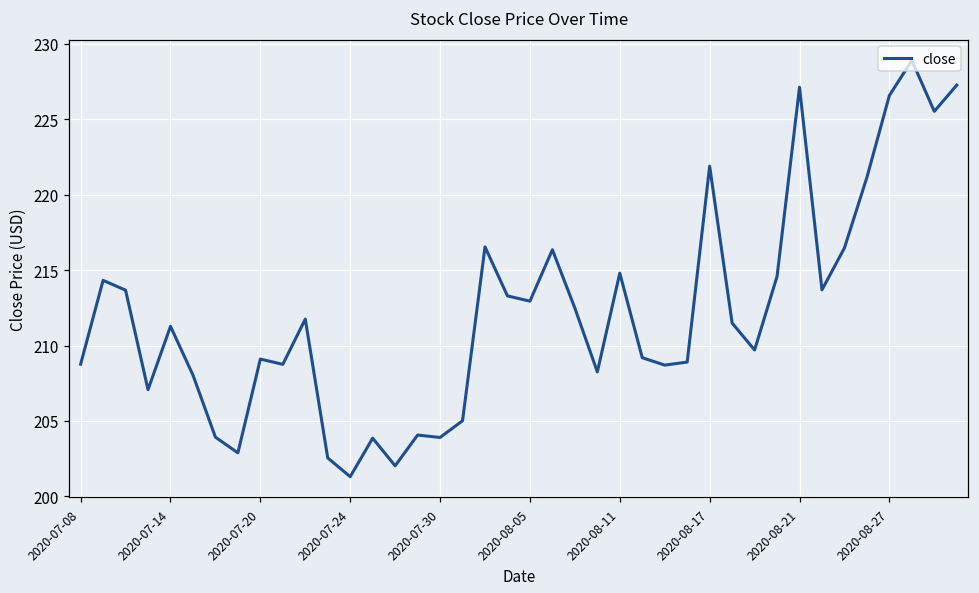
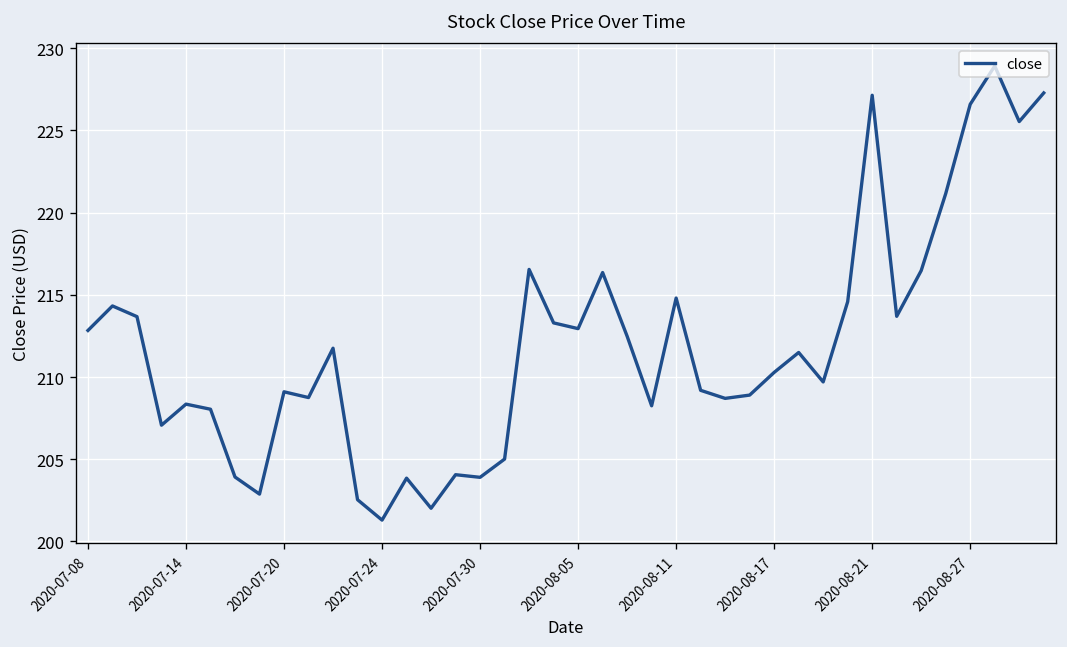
  {
-   "2020-07-08": 208.8,
-   "2020-07-14": 211.3,
+   "2020-07-08": 212.8,
+   "2020-07-14": 208.4,
    "2020-07-20": 209.1,
    "2020-07-24": 201.3,
    "2020-07-30": 203.9,
    "2020-08-05": 212.9,
    "2020-08-11": 214.8,
-   "2020-08-17": 221.9,
+   "2020-08-17": 210.3,
    "2020-08-21": 227.1,
    "2020-08-27": 226.6
  }
